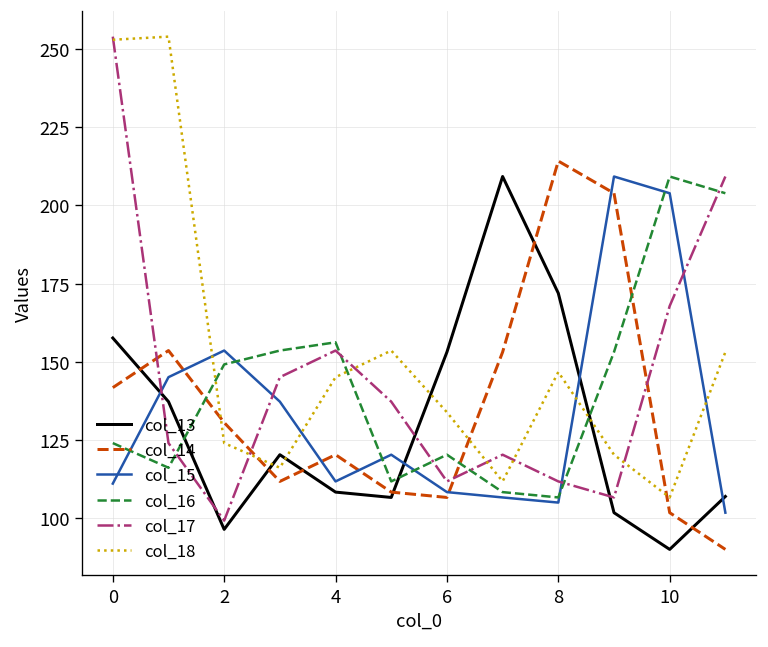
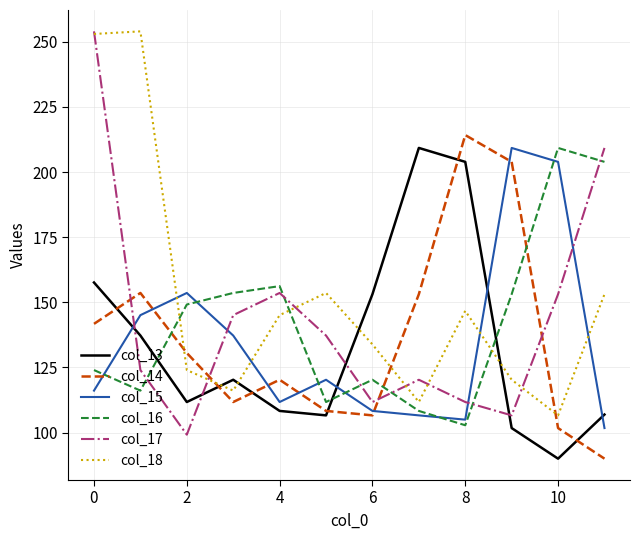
  {
    "col_13": {
      "0": 158,
-     "2": 96,
+     "2": 112,
      "4": 108,
      "6": 153,
-     "8": 172,
+     "8": 204,
      "10": 90
    },
    "col_14": {
      "0": 142,
      "2": 131,
      "4": 120,
      "6": 107,
      "8": 214,
      "10": 102
    },
    "col_15": {
-     "0": 111,
+     "0": 116,
      "2": 154,
      "4": 112,
      "6": 108,
      "8": 105,
      "10": 204
    },
    "col_16": {
      "0": 124,
      "2": 149,
      "4": 156,
      "6": 120,
-     "8": 107,
+     "8": 103,
      "10": 209
    },
    "col_17": {
      "0": 254,
      "2": 99,
      "4": 154,
      "6": 112,
      "8": 112,
-     "10": 168
+     "10": 153
    },
    "col_18": {
      "0": 253,
      "2": 124,
      "4": 145,
      "6": 134,
      "8": 147,
      "10": 107
    }
  }
